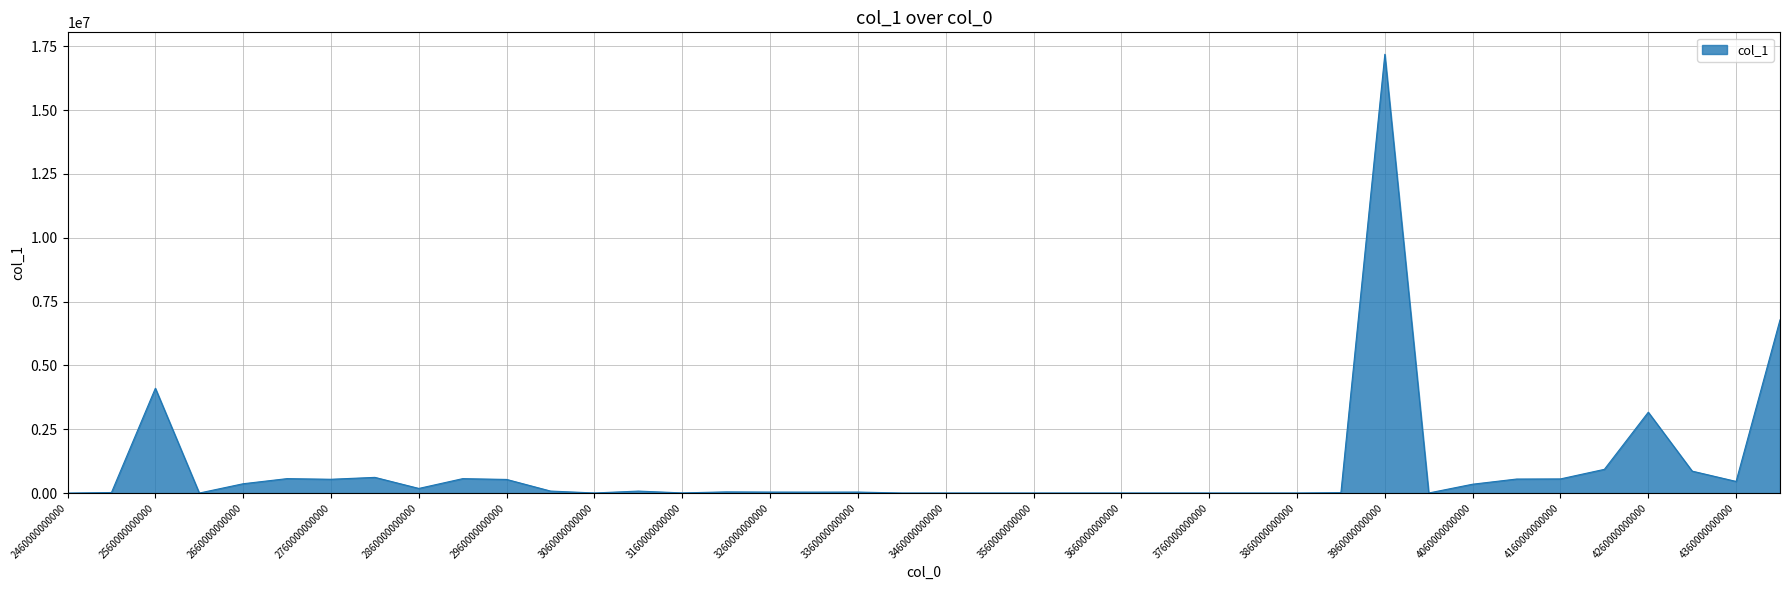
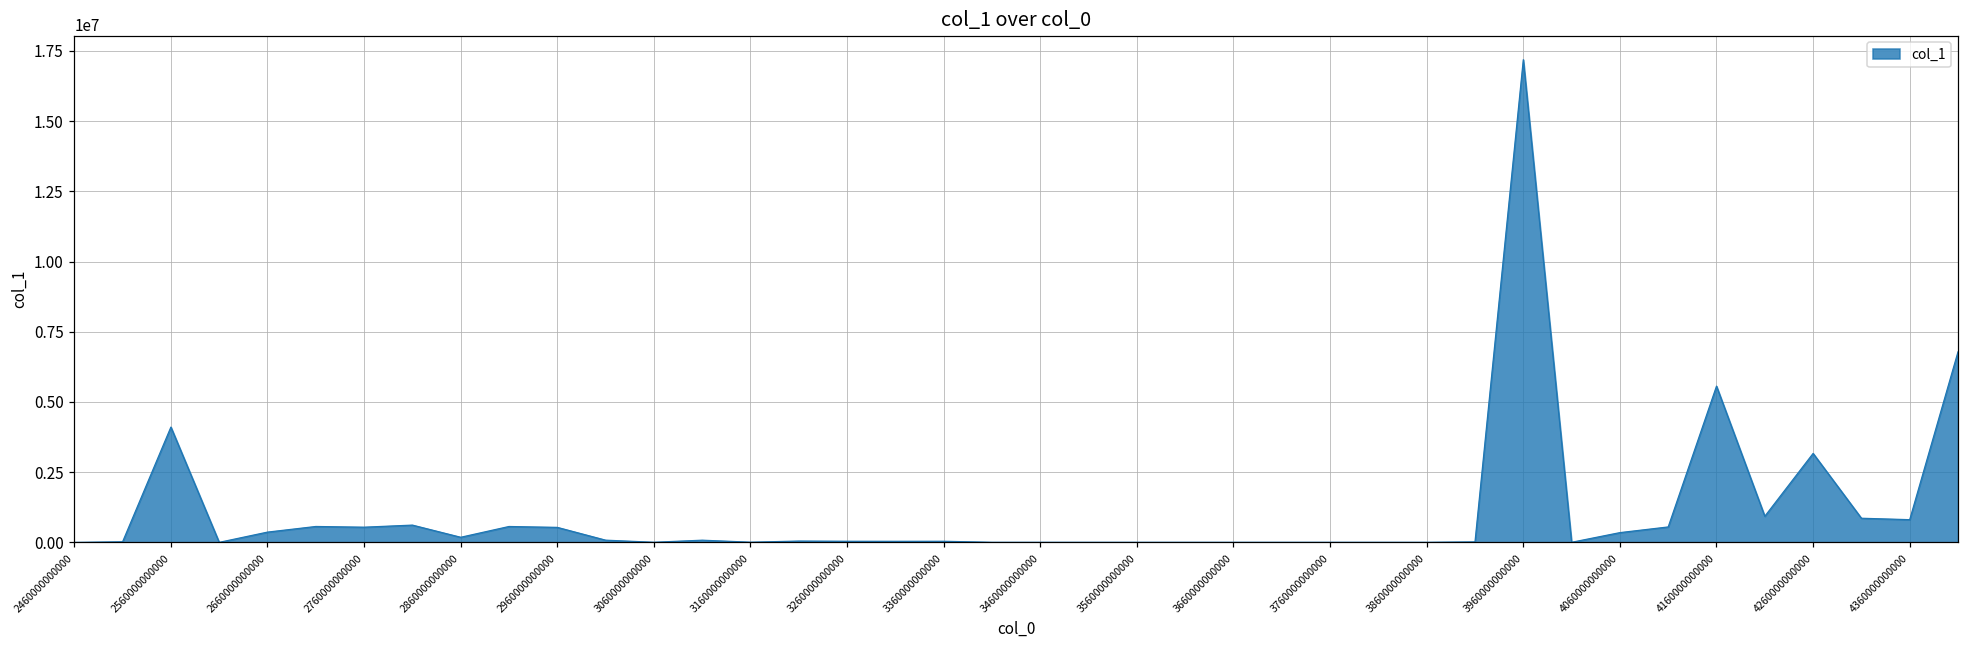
  {
    "2460000000000": 0,
    "2560000000000": 4100000,
    "2660000000000": 400000,
    "2760000000000": 500000,
    "2860000000000": 200000,
    "2960000000000": 500000,
    "3060000000000": 0,
    "3160000000000": 0,
    "3260000000000": 0,
    "3360000000000": 0,
    "3460000000000": 0,
    "3560000000000": 0,
    "3660000000000": 0,
    "3760000000000": 0,
    "3860000000000": 0,
    "3960000000000": 17200000,
    "4060000000000": 300000,
-   "4160000000000": 600000,
+   "4160000000000": 5600000,
    "4260000000000": 3200000,
-   "4360000000000": 500000
+   "4360000000000": 800000
  }
